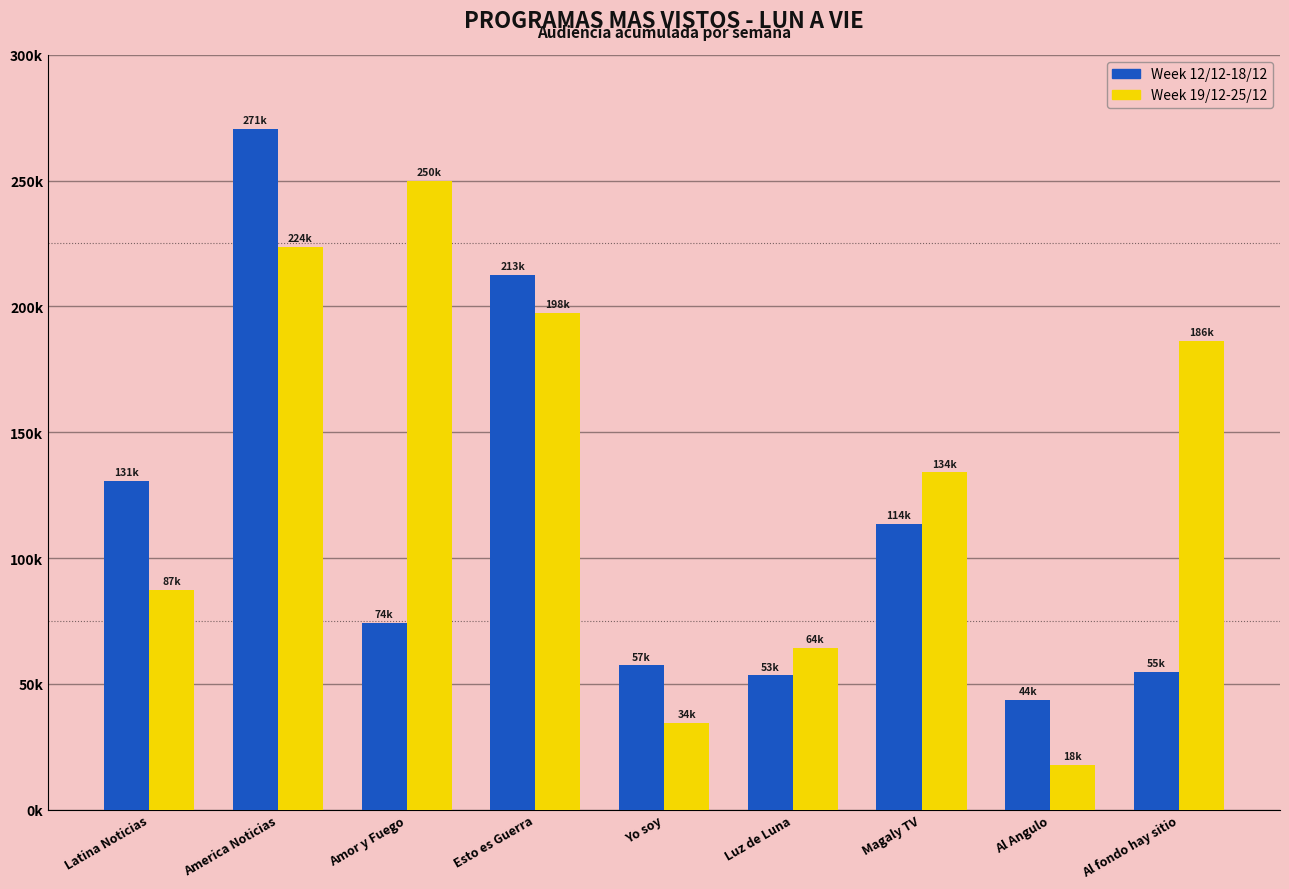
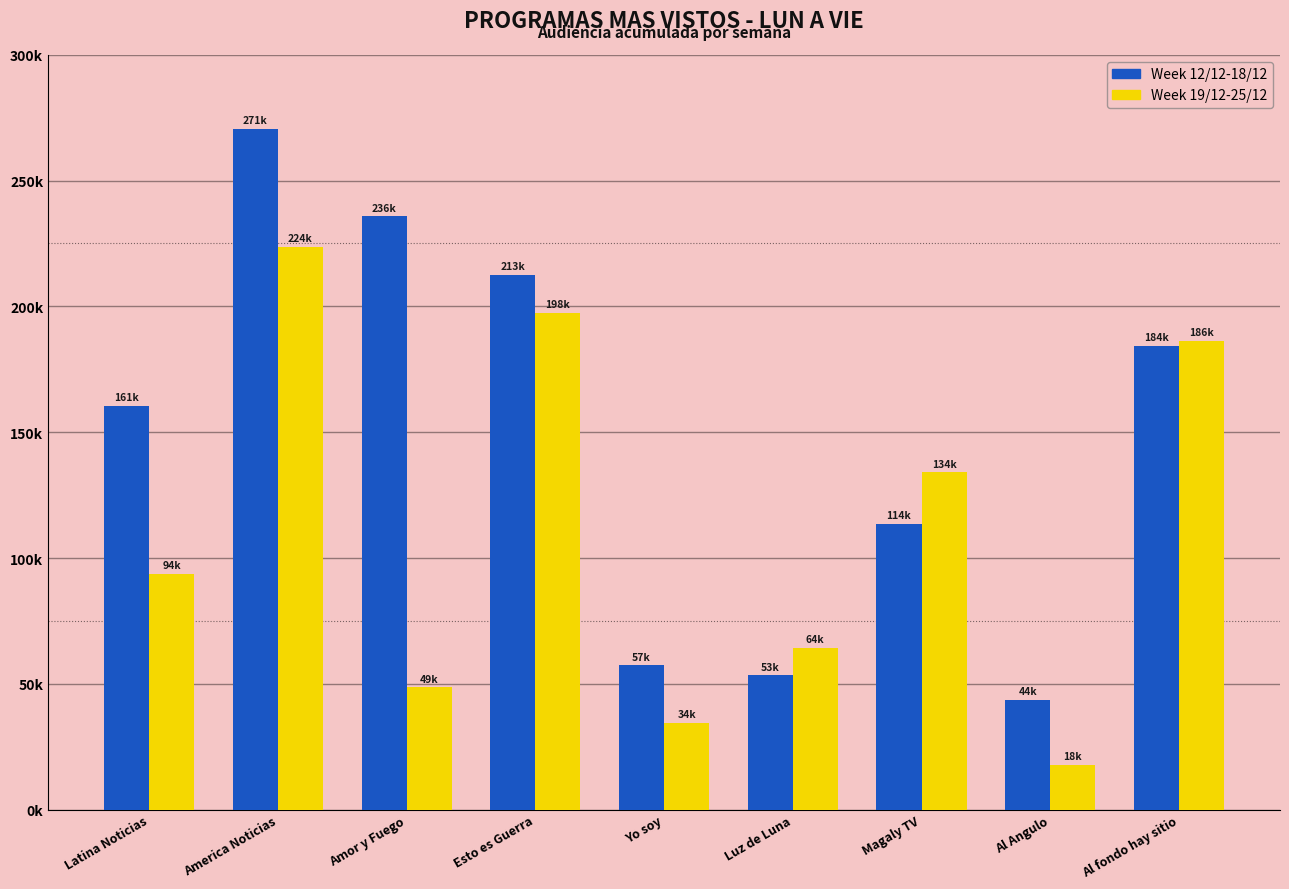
  {
    "Week 12/12-18/12": {
-     "Latina Noticias": "131k",
+     "Latina Noticias": "161k",
      "America Noticias": "271k",
-     "Amor y Fuego": "74k",
+     "Amor y Fuego": "236k",
      "Esto es Guerra": "213k",
      "Yo soy": "57k",
      "Luz de Luna": "53k",
      "Magaly TV": "114k",
      "Al Angulo": "44k",
-     "Al fondo hay sitio": "55k"
+     "Al fondo hay sitio": "184k"
    },
    "Week 19/12-25/12": {
-     "Latina Noticias": "87k",
+     "Latina Noticias": "94k",
      "America Noticias": "224k",
-     "Amor y Fuego": "250k",
+     "Amor y Fuego": "49k",
      "Esto es Guerra": "198k",
      "Yo soy": "34k",
      "Luz de Luna": "64k",
      "Magaly TV": "134k",
      "Al Angulo": "18k",
      "Al fondo hay sitio": "186k"
    }
  }
